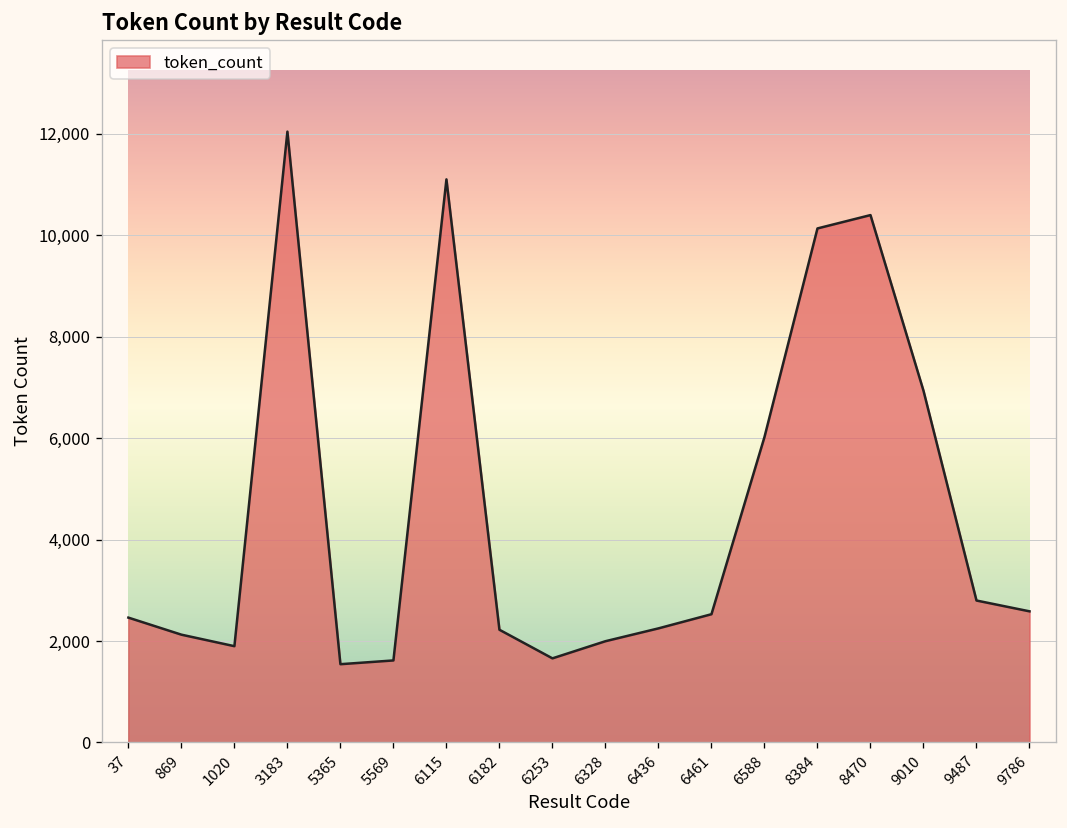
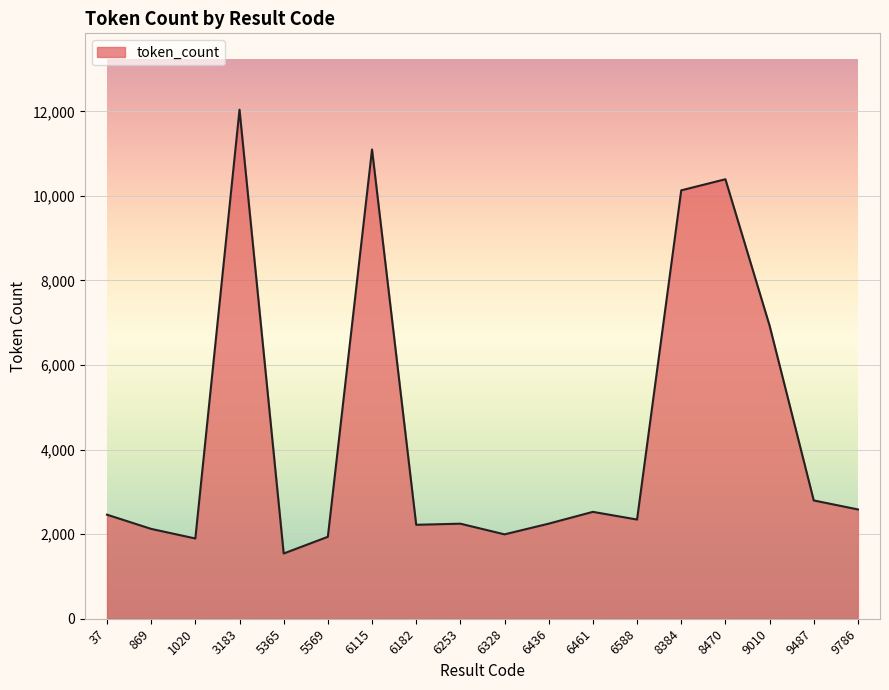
  {
    "37": "2,500",
    "869": "2,100",
    "1020": "1,900",
    "3183": "12,000",
    "5365": "1,500",
-   "5569": "1,600",
+   "5569": "1,900",
    "6115": "11,100",
    "6182": "2,200",
-   "6253": "1,700",
+   "6253": "2,200",
    "6328": "2,000",
    "6436": "2,200",
    "6461": "2,500",
-   "6588": "6,000",
+   "6588": "2,300",
    "8384": "10,100",
    "8470": "10,400",
    "9010": "6,900",
    "9487": "2,800",
    "9786": "2,600"
  }
